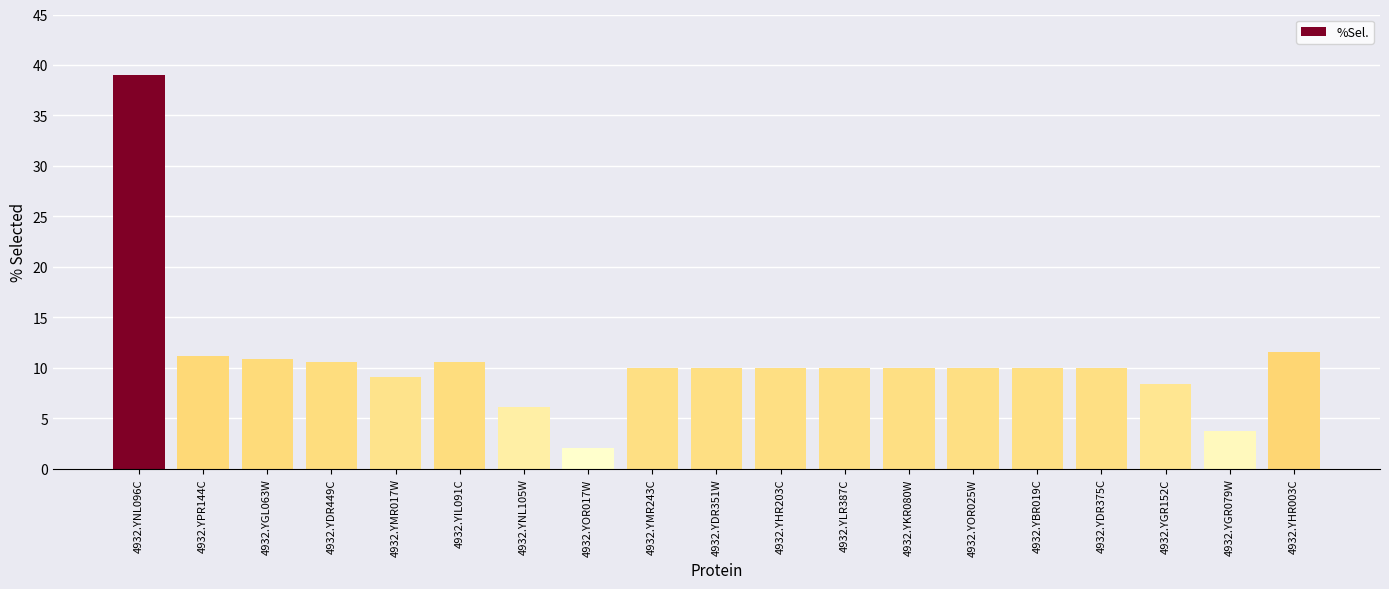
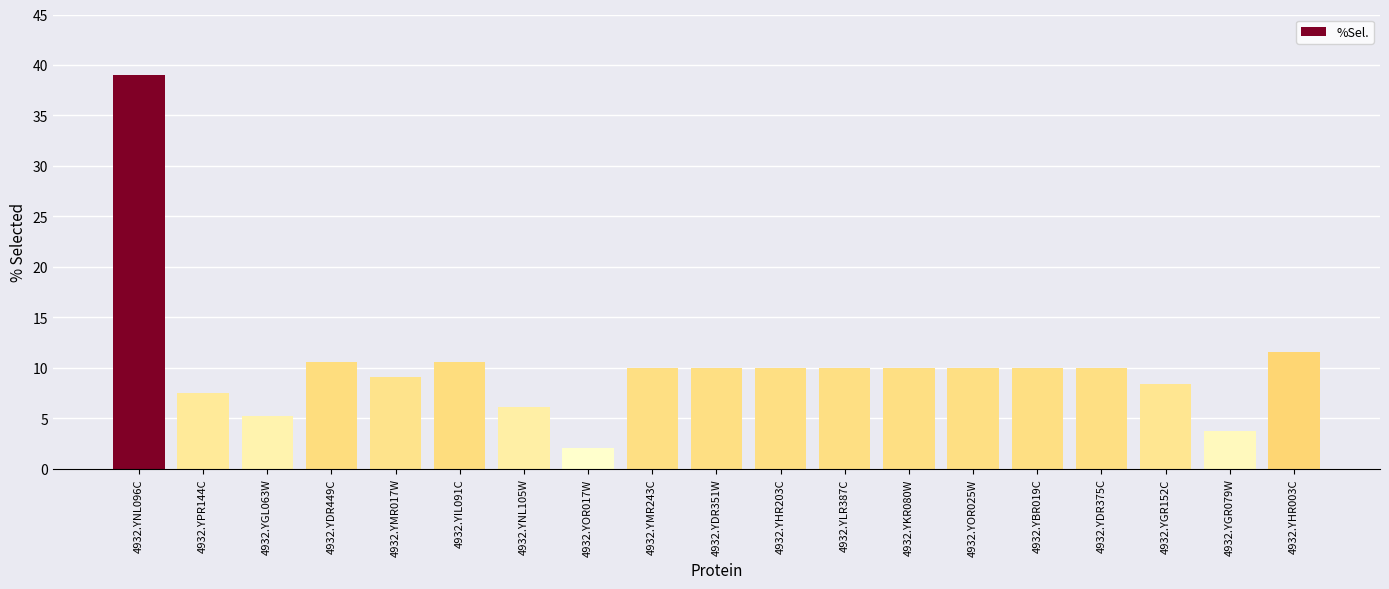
  {
    "4932.YNL096C": 39.0,
-   "4932.YPR144C": 11.2,
-   "4932.YGL063W": 10.9,
+   "4932.YPR144C": 7.5,
+   "4932.YGL063W": 5.3,
    "4932.YDR449C": 10.6,
    "4932.YMR017W": 9.1,
    "4932.YIL091C": 10.6,
    "4932.YNL105W": 6.2,
    "4932.YOR017W": 2.1,
    "4932.YMR243C": 10.0,
    "4932.YDR351W": 10.0,
    "4932.YHR203C": 10.0,
    "4932.YLR387C": 10.0,
    "4932.YKR080W": 10.0,
    "4932.YOR025W": 10.0,
    "4932.YBR019C": 10.0,
    "4932.YDR375C": 10.0,
    "4932.YGR152C": 8.4,
    "4932.YGR079W": 3.7,
    "4932.YHR003C": 11.6
  }
